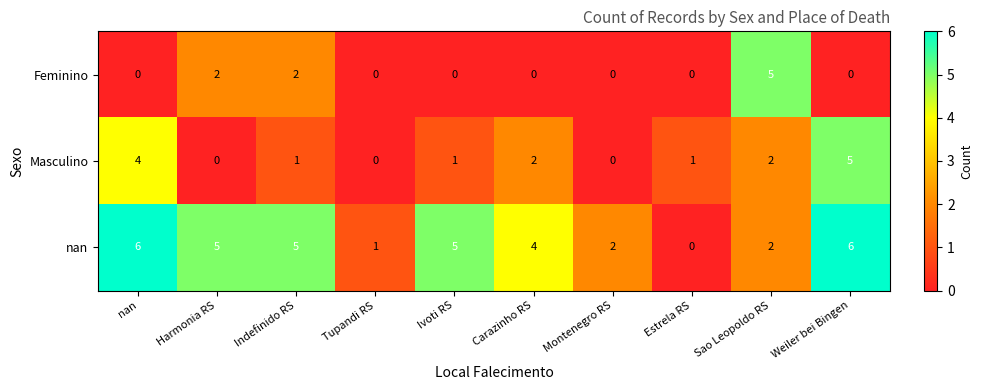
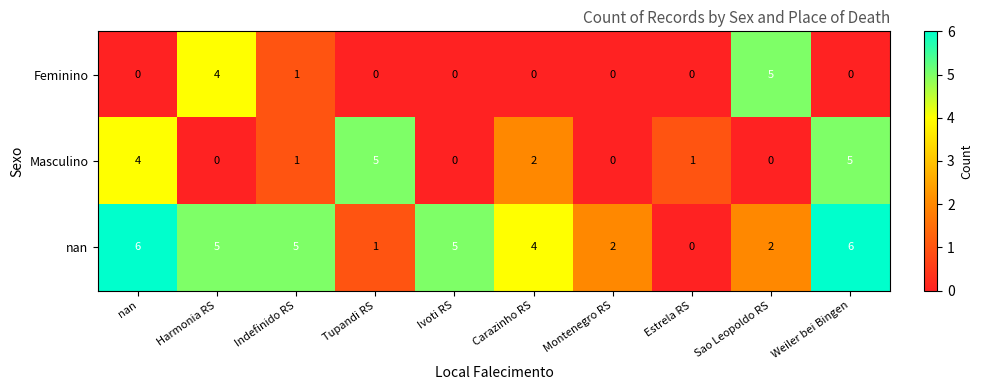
  {
    "Feminino": {
      "nan": 0,
-     "Harmonia RS": 2,
-     "Indefinido RS": 2,
+     "Harmonia RS": 4,
+     "Indefinido RS": 1,
      "Tupandi RS": 0,
      "Ivoti RS": 0,
      "Carazinho RS": 0,
      "Montenegro RS": 0,
      "Estrela RS": 0,
      "Sao Leopoldo RS": 5,
      "Weiler bei Bingen": 0
    },
    "Masculino": {
      "nan": 4,
      "Harmonia RS": 0,
      "Indefinido RS": 1,
-     "Tupandi RS": 0,
-     "Ivoti RS": 1,
+     "Tupandi RS": 5,
+     "Ivoti RS": 0,
      "Carazinho RS": 2,
      "Montenegro RS": 0,
      "Estrela RS": 1,
-     "Sao Leopoldo RS": 2,
+     "Sao Leopoldo RS": 0,
      "Weiler bei Bingen": 5
    },
    "nan": {
      "nan": 6,
      "Harmonia RS": 5,
      "Indefinido RS": 5,
      "Tupandi RS": 1,
      "Ivoti RS": 5,
      "Carazinho RS": 4,
      "Montenegro RS": 2,
      "Estrela RS": 0,
      "Sao Leopoldo RS": 2,
      "Weiler bei Bingen": 6
    }
  }
